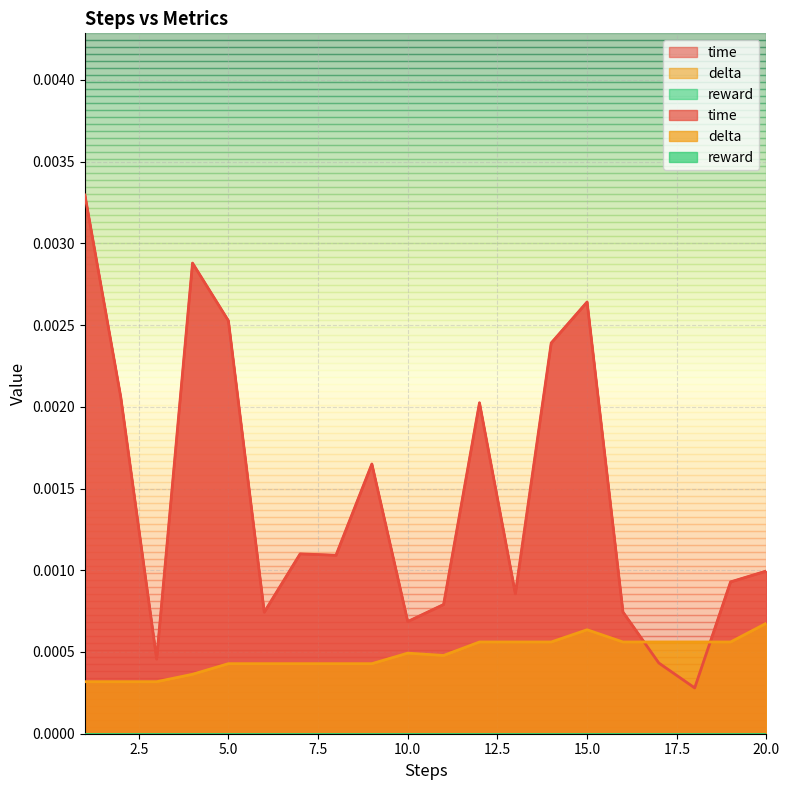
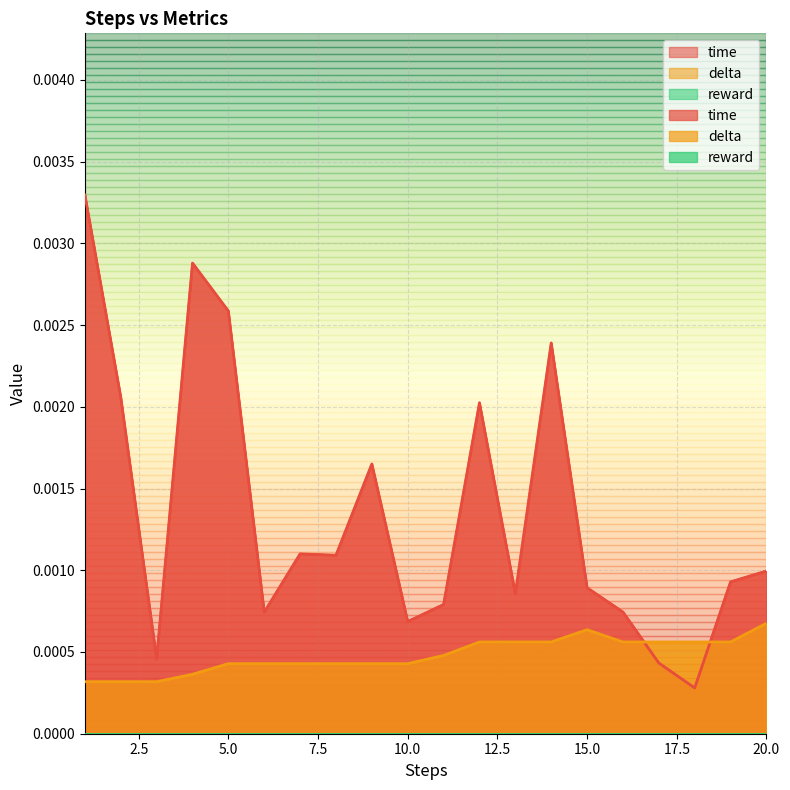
  {
    "time": {
-     "5.0": 0.00253,
+     "5.0": 0.00259,
      "10.0": 0.00069,
-     "15.0": 0.00264,
+     "15.0": 0.00089,
      "20.0": 0.00100
    },
    "delta": {
      "5.0": 0.00043,
-     "10.0": 0.00049,
+     "10.0": 0.00043,
      "15.0": 0.00064,
      "20.0": 0.00068
    },
    "reward": {
      "5.0": 0.00000,
      "10.0": 0.00000,
      "15.0": 0.00000,
      "20.0": 0.00000
    }
  }
